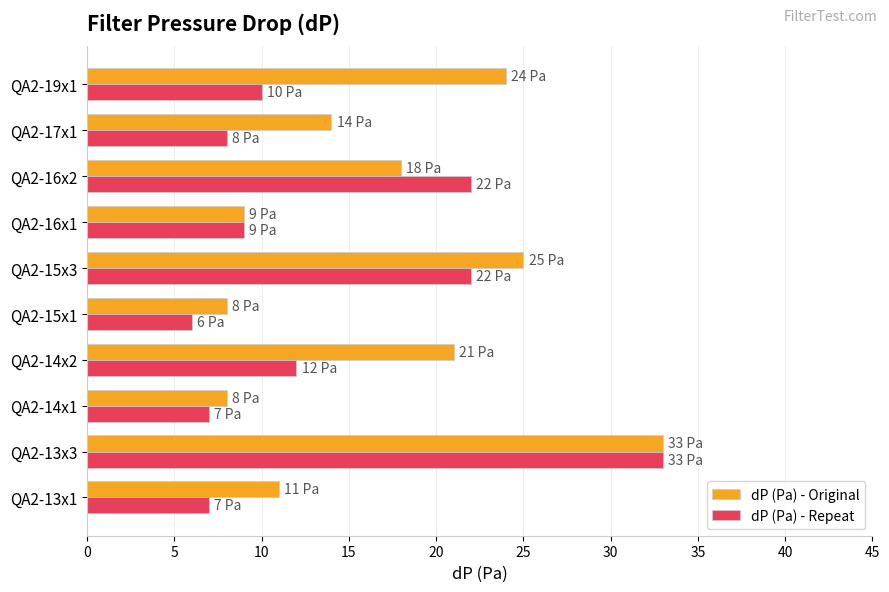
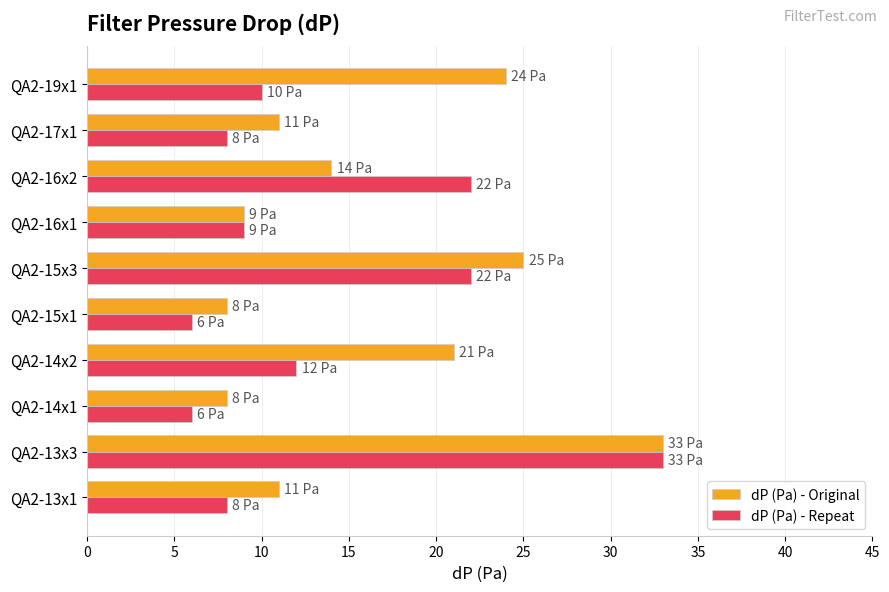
  {
    "dP (Pa) - Original": {
      "QA2-19x1": 24,
-     "QA2-17x1": 14,
-     "QA2-16x2": 18,
+     "QA2-17x1": 11,
+     "QA2-16x2": 14,
      "QA2-16x1": 9,
      "QA2-15x3": 25,
      "QA2-15x1": 8,
      "QA2-14x2": 21,
      "QA2-14x1": 8,
      "QA2-13x3": 33,
      "QA2-13x1": 11
    },
    "dP (Pa) - Repeat": {
      "QA2-19x1": 10,
      "QA2-17x1": 8,
      "QA2-16x2": 22,
      "QA2-16x1": 9,
      "QA2-15x3": 22,
      "QA2-15x1": 6,
      "QA2-14x2": 12,
-     "QA2-14x1": 7,
+     "QA2-14x1": 6,
      "QA2-13x3": 33,
-     "QA2-13x1": 7
+     "QA2-13x1": 8
    }
  }
